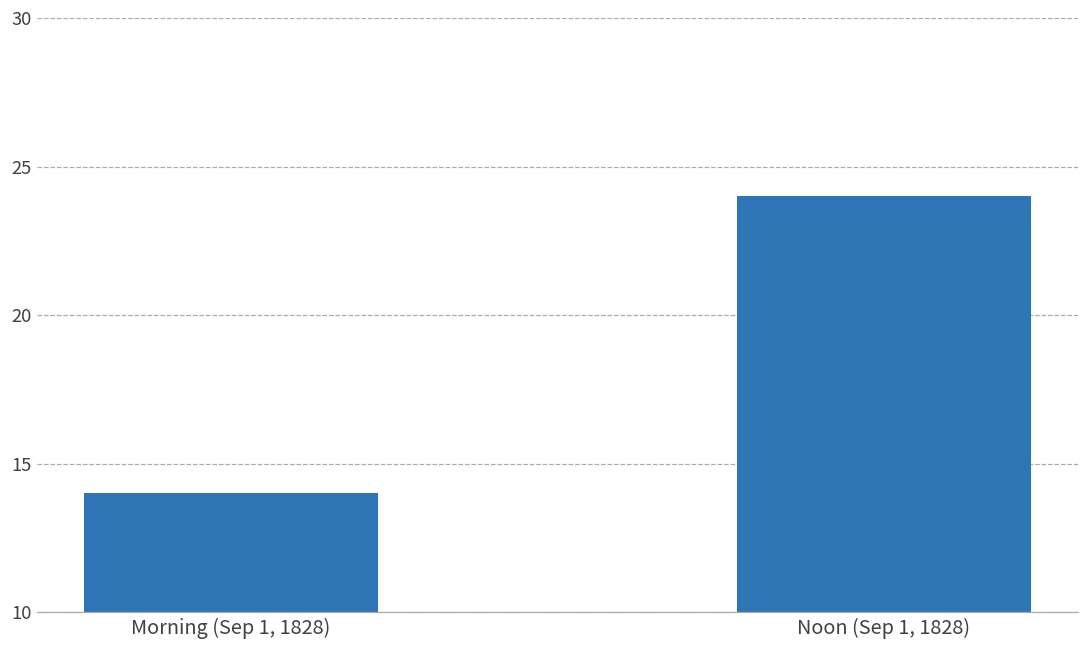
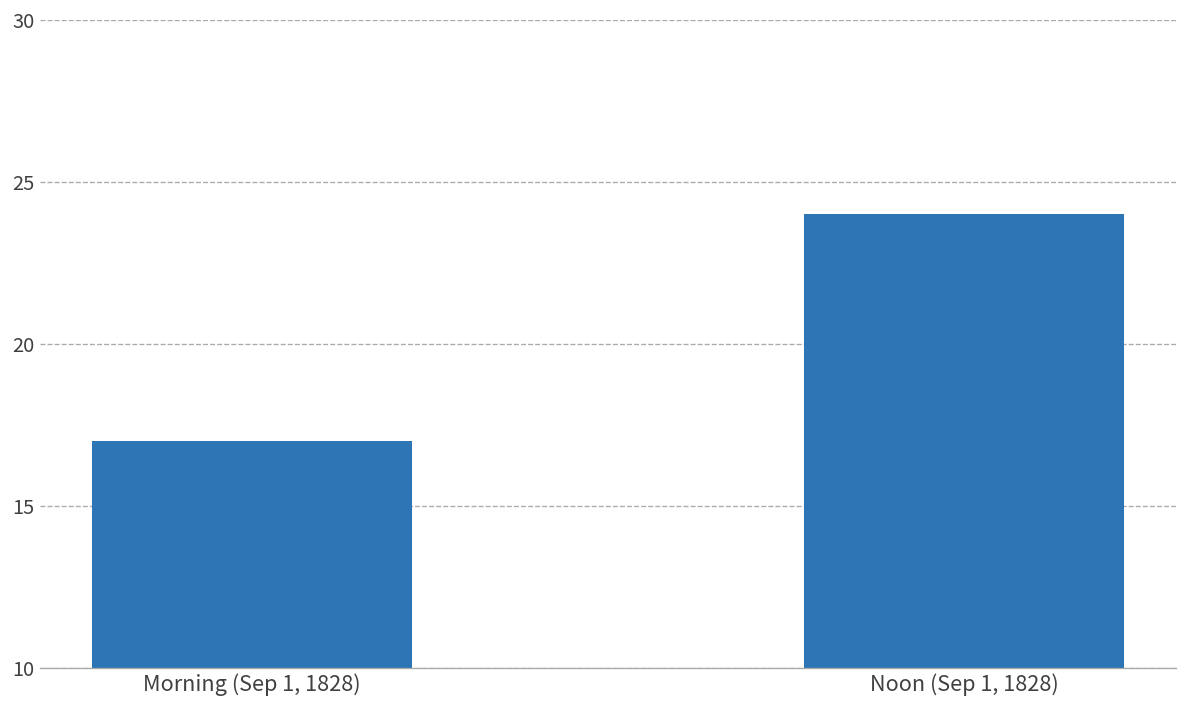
  {
-   "Morning (Sep 1, 1828)": 14,
+   "Morning (Sep 1, 1828)": 17,
    "Noon (Sep 1, 1828)": 24
  }
